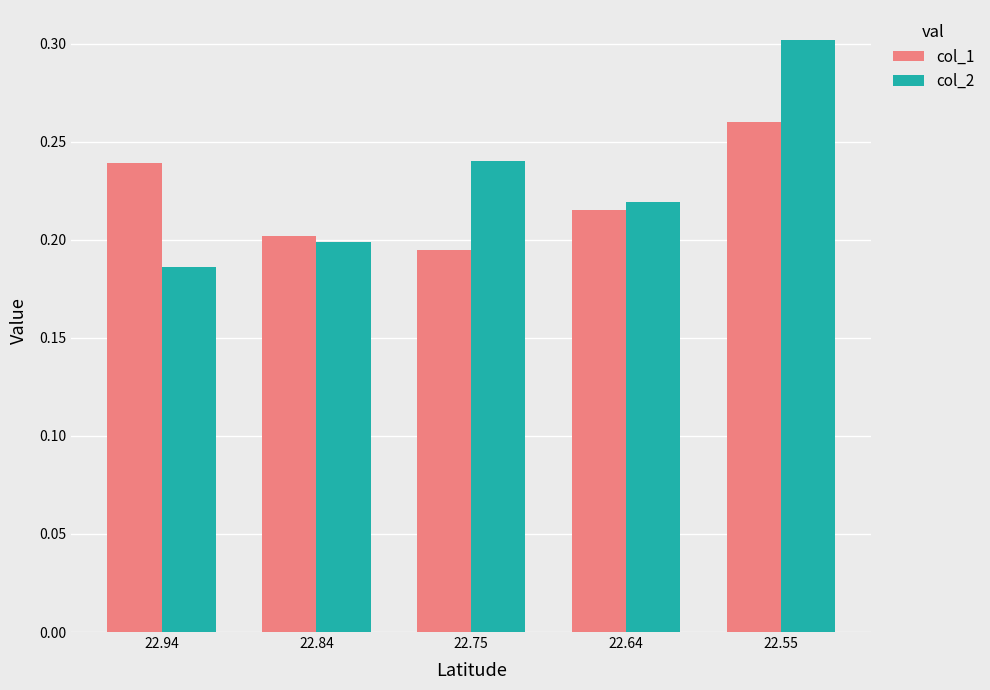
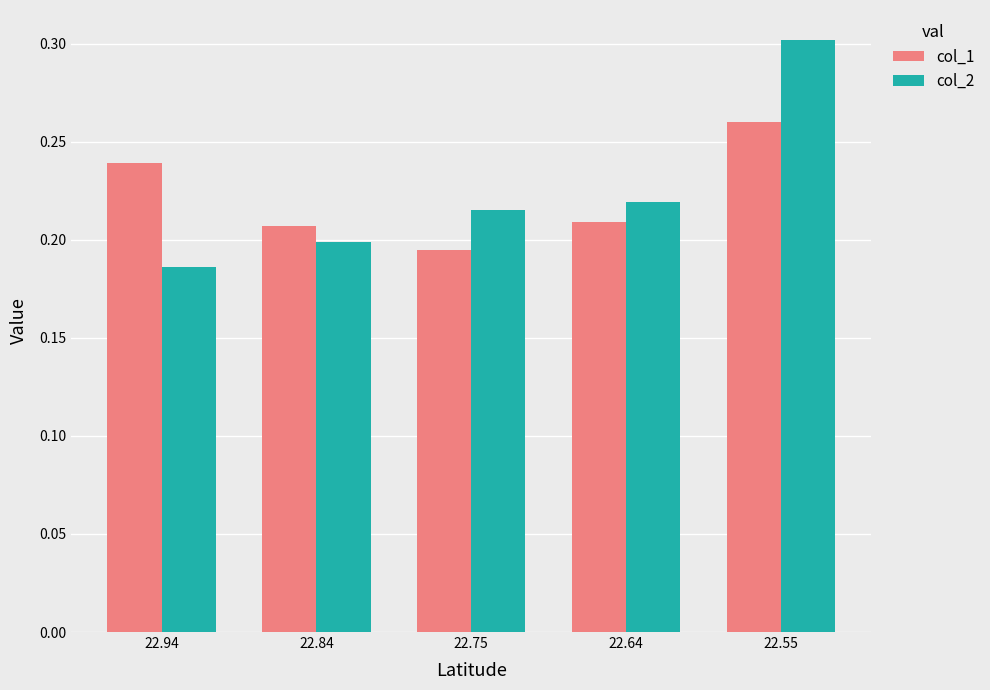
  {
    "col_1": {
      "22.94": 0.239,
-     "22.84": 0.202,
+     "22.84": 0.207,
      "22.75": 0.195,
-     "22.64": 0.215,
+     "22.64": 0.209,
      "22.55": 0.260
    },
    "col_2": {
      "22.94": 0.186,
      "22.84": 0.199,
-     "22.75": 0.240,
+     "22.75": 0.215,
      "22.64": 0.219,
      "22.55": 0.302
    }
  }
